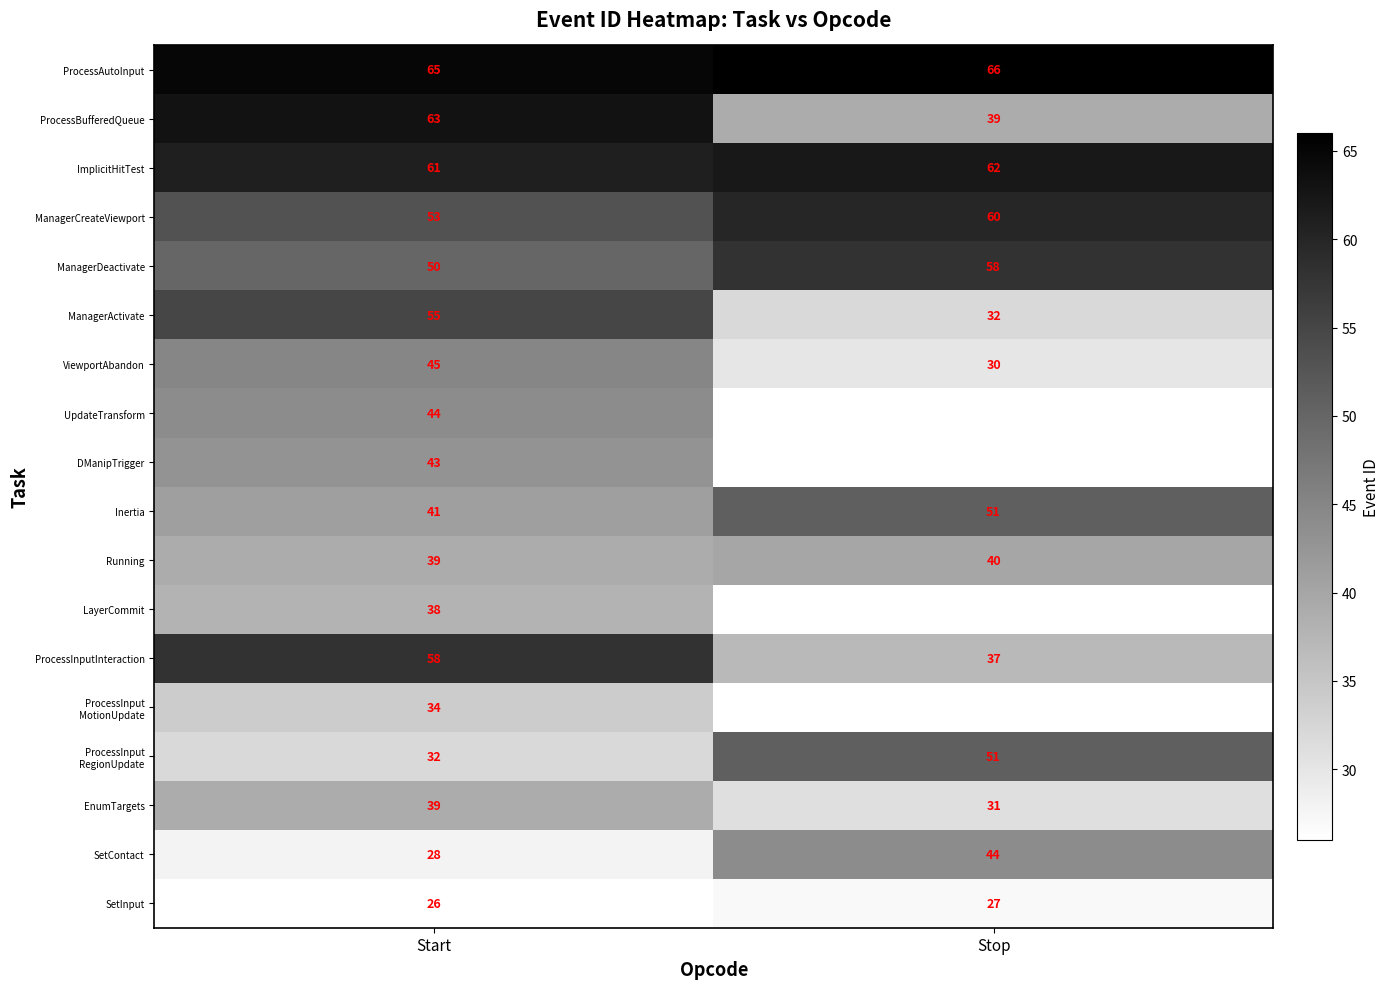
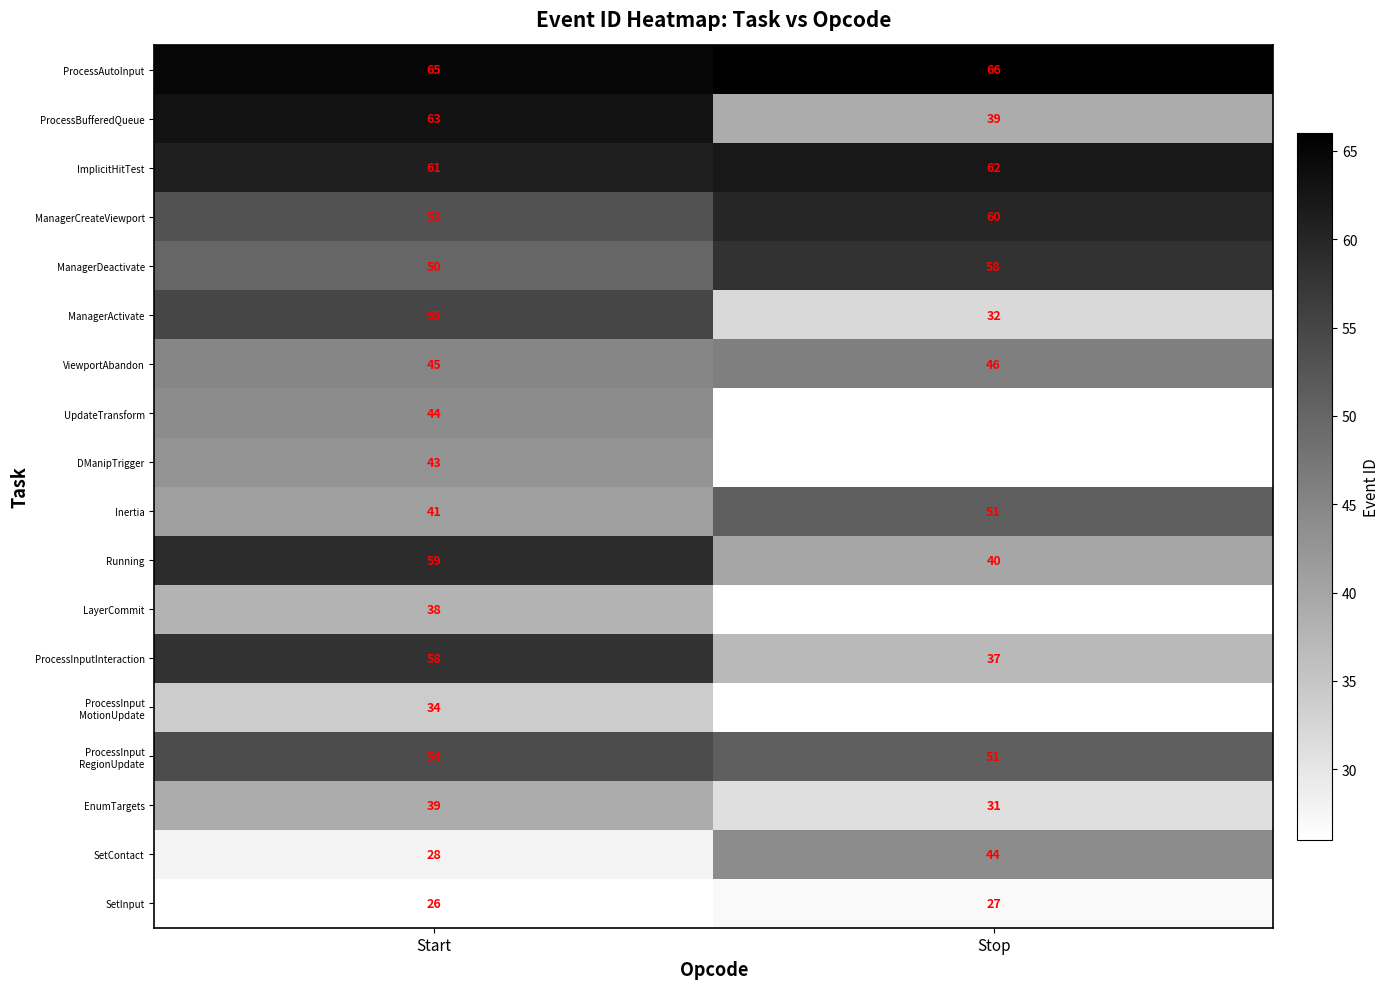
  {
    "ProcessAutoInput": {
      "Start": 65,
      "Stop": 66
    },
    "ProcessBufferedQueue": {
      "Start": 63,
      "Stop": 39
    },
    "ImplicitHitTest": {
      "Start": 61,
      "Stop": 62
    },
    "ManagerCreateViewport": {
      "Start": 53,
      "Stop": 60
    },
    "ManagerDeactivate": {
      "Start": 50,
      "Stop": 58
    },
    "ManagerActivate": {
      "Start": 55,
      "Stop": 32
    },
    "ViewportAbandon": {
      "Start": 45,
-     "Stop": 30
+     "Stop": 46
    },
    "UpdateTransform": {
      "Start": 44
    },
    "DManipTrigger": {
      "Start": 43
    },
    "Inertia": {
      "Start": 41,
      "Stop": 51
    },
    "Running": {
-     "Start": 39,
+     "Start": 59,
      "Stop": 40
    },
    "LayerCommit": {
      "Start": 38
    },
    "ProcessInputInteraction": {
      "Start": 58,
      "Stop": 37
    },
    "ProcessInput MotionUpdate": {
      "Start": 34
    },
    "ProcessInput RegionUpdate": {
-     "Start": 32,
+     "Start": 54,
      "Stop": 51
    },
    "EnumTargets": {
      "Start": 39,
      "Stop": 31
    },
    "SetContact": {
      "Start": 28,
      "Stop": 44
    },
    "SetInput": {
      "Start": 26,
      "Stop": 27
    }
  }
